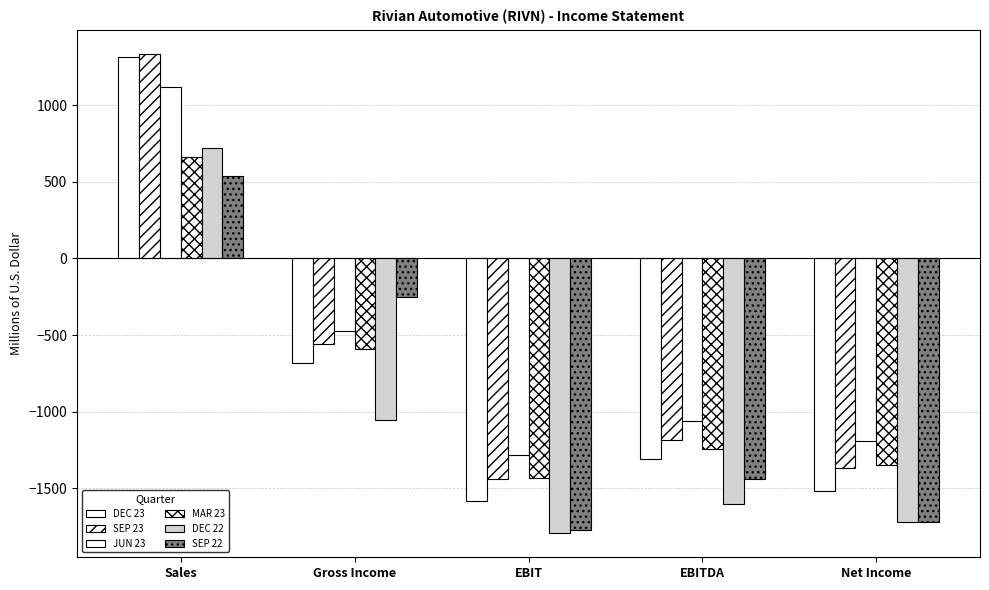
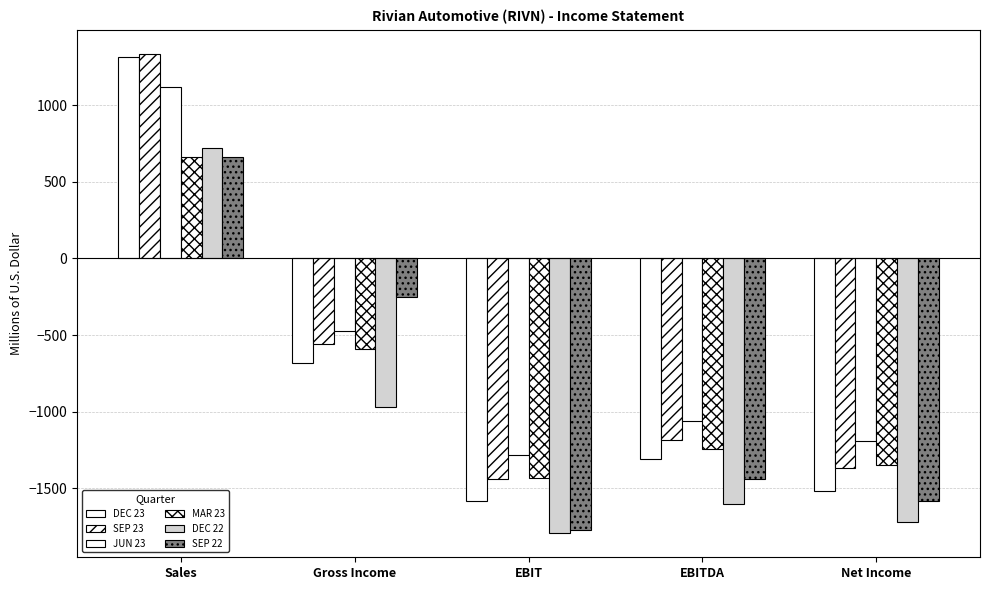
  {
    "DEC 22": {
      "Sales": 720,
-     "Gross Income": -1050,
+     "Gross Income": -970,
      "EBIT": -1800,
      "EBITDA": -1600,
      "Net Income": -1720
    },
    "SEP 22": {
-     "Sales": 540,
+     "Sales": 660,
      "Gross Income": -250,
      "EBIT": -1770,
      "EBITDA": -1440,
-     "Net Income": -1720
+     "Net Income": -1580
    }
  }
